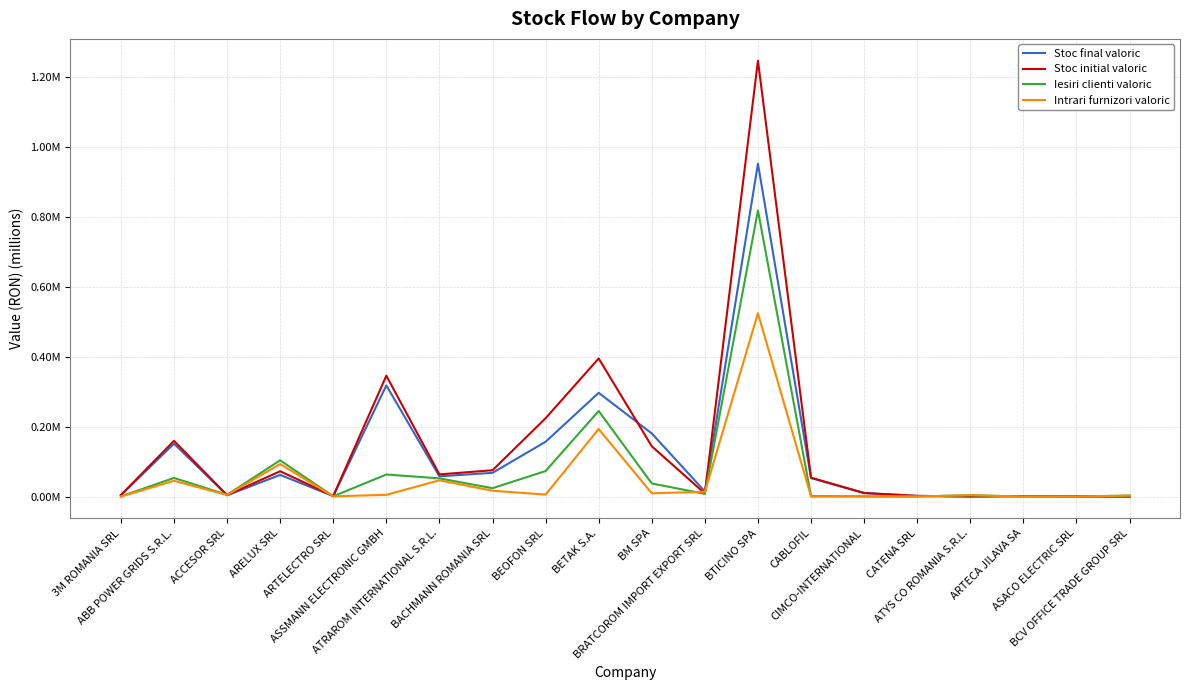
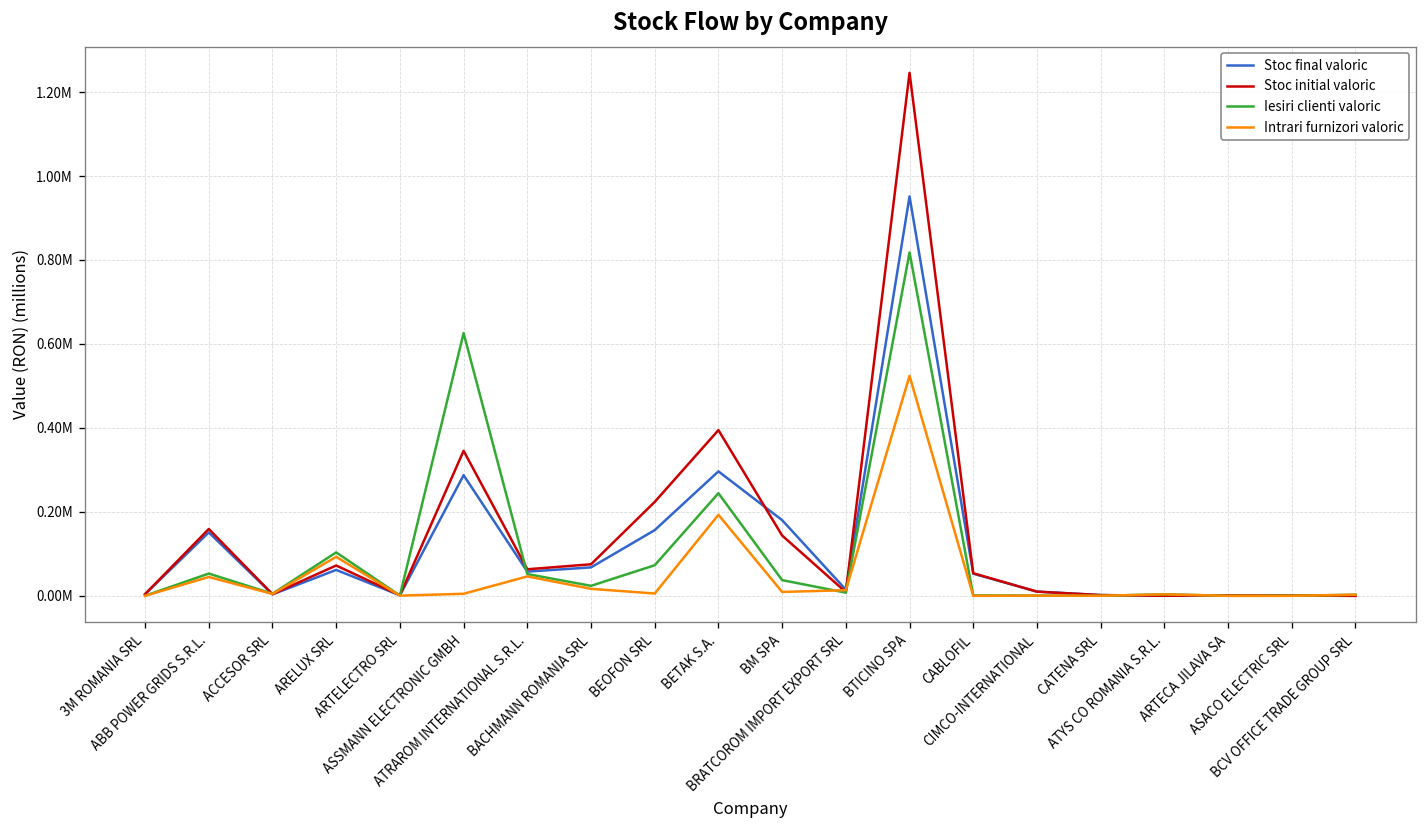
  {
    "Stoc final valoric": {
      "ABB POWER GRIDS S.R.L.": 150000,
      "ARELUX SRL": 60000,
-     "ASSMANN ELECTRONIC GMBH": 320000,
+     "ASSMANN ELECTRONIC GMBH": 290000,
      "BACHMANN ROMANIA SRL": 70000,
      "BEOFON SRL": 160000,
      "BETAK S.A.": 300000,
      "BM SPA": 180000,
      "BTICINO SPA": 950000
    },
    "Stoc initial valoric": {
      "ABB POWER GRIDS S.R.L.": 160000,
      "ARELUX SRL": 70000,
      "ASSMANN ELECTRONIC GMBH": 350000,
      "BACHMANN ROMANIA SRL": 80000,
      "BEOFON SRL": 220000,
      "BETAK S.A.": 390000,
      "BM SPA": 140000,
      "BTICINO SPA": 1250000
    },
    "Iesiri clienti valoric": {
      "ABB POWER GRIDS S.R.L.": 50000,
      "ARELUX SRL": 100000,
-     "ASSMANN ELECTRONIC GMBH": 60000,
+     "ASSMANN ELECTRONIC GMBH": 630000,
      "BEOFON SRL": 70000,
      "BETAK S.A.": 240000,
      "BM SPA": 40000,
      "BTICINO SPA": 820000
    },
    "Intrari furnizori valoric": {
      "ABB POWER GRIDS S.R.L.": 40000,
      "ARELUX SRL": 90000,
      "ASSMANN ELECTRONIC GMBH": 0,
      "BEOFON SRL": 10000,
      "BETAK S.A.": 190000,
      "BM SPA": 10000,
      "BTICINO SPA": 520000
    }
  }
